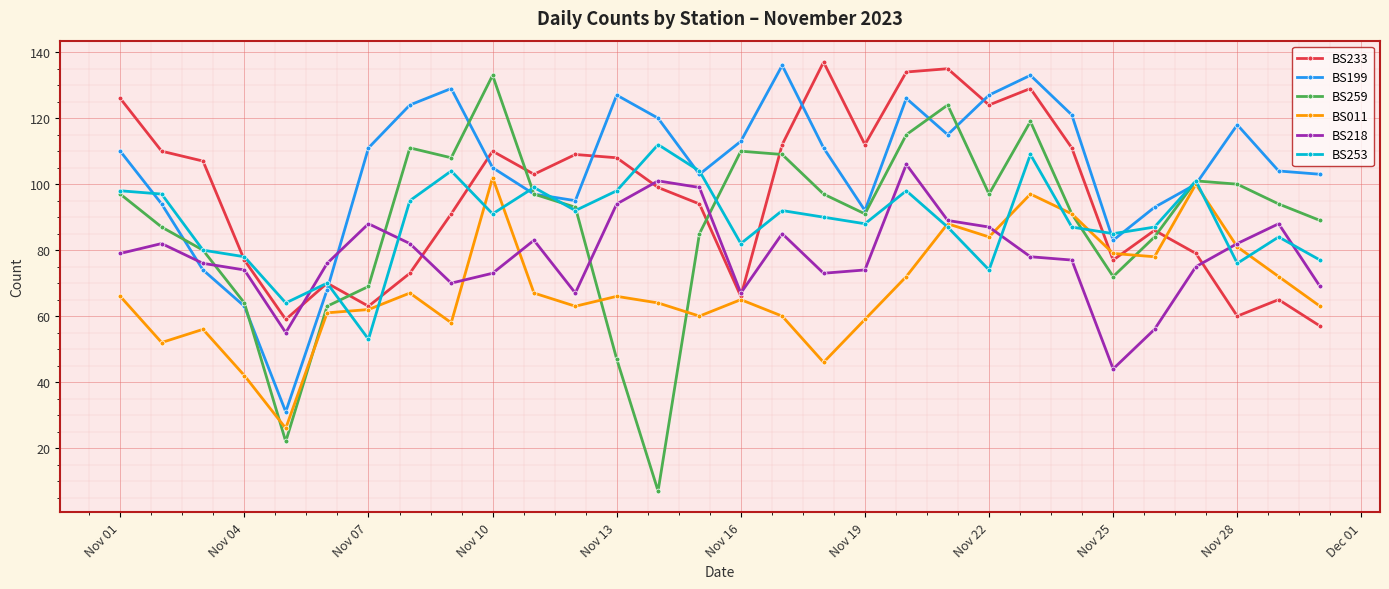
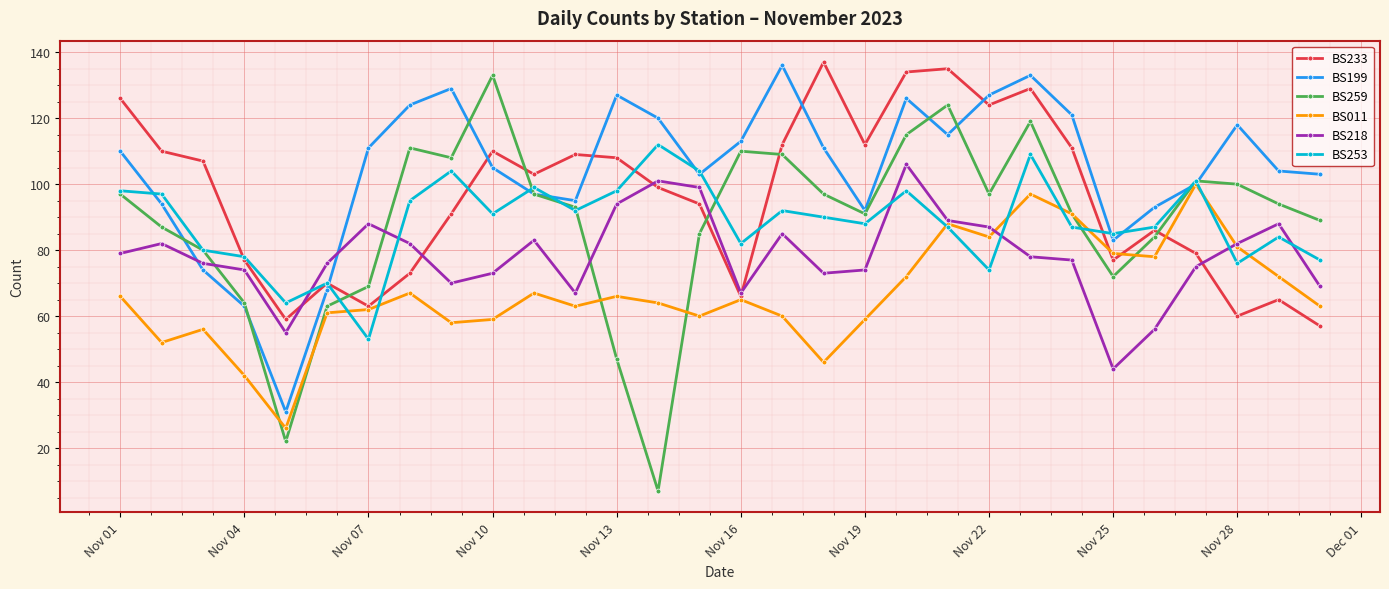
  {
    "BS233": {
      "Nov 01": 126,
      "Nov 04": 77,
      "Nov 07": 63,
      "Nov 10": 110,
      "Nov 13": 108,
      "Nov 16": 66,
      "Nov 19": 112,
      "Nov 22": 124,
      "Nov 25": 77,
      "Nov 28": 60
    },
    "BS259": {
      "Nov 01": 97,
      "Nov 04": 64,
      "Nov 07": 69,
      "Nov 10": 133,
      "Nov 13": 47,
      "Nov 16": 110,
      "Nov 19": 91,
      "Nov 22": 97,
      "Nov 25": 72,
      "Nov 28": 100
    },
    "BS011": {
      "Nov 01": 66,
      "Nov 04": 42,
      "Nov 07": 62,
-     "Nov 10": 102,
+     "Nov 10": 59,
      "Nov 13": 66,
      "Nov 16": 65,
      "Nov 19": 59,
      "Nov 22": 84,
      "Nov 25": 79,
      "Nov 28": 81
    },
    "BS218": {
      "Nov 01": 79,
      "Nov 04": 74,
      "Nov 07": 88,
      "Nov 10": 73,
      "Nov 13": 94,
      "Nov 16": 67,
      "Nov 19": 74,
      "Nov 22": 87,
      "Nov 25": 44,
      "Nov 28": 82
    }
  }
